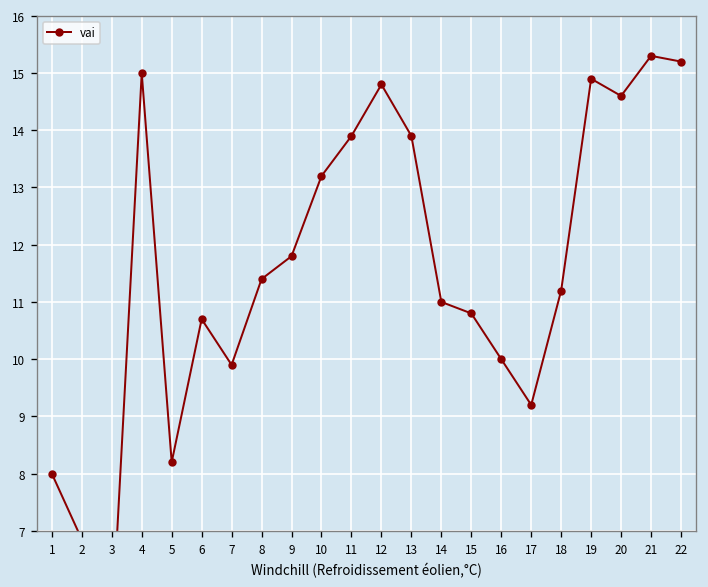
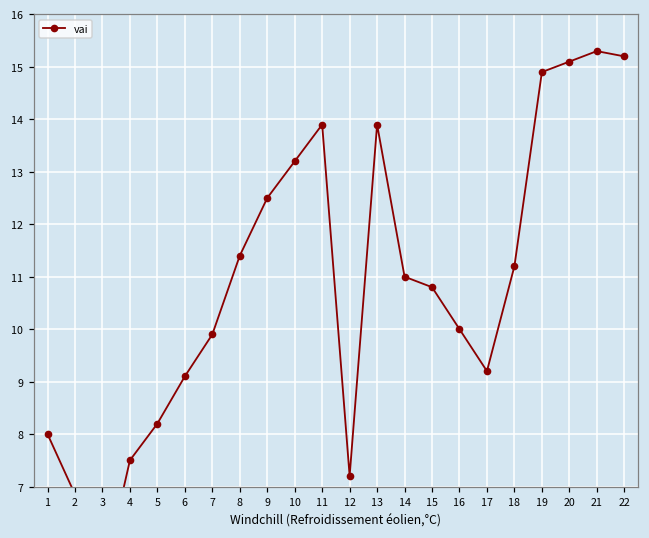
  {
    "1": 8.0,
-   "4": 15.0,
+   "4": 7.5,
    "5": 8.2,
-   "6": 10.7,
+   "6": 9.1,
    "7": 9.9,
    "8": 11.4,
-   "9": 11.8,
+   "9": 12.5,
    "10": 13.2,
    "11": 13.9,
-   "12": 14.8,
+   "12": 7.2,
    "13": 13.9,
    "14": 11.0,
    "15": 10.8,
    "16": 10.0,
    "17": 9.2,
    "18": 11.2,
    "19": 14.9,
-   "20": 14.6,
+   "20": 15.1,
    "21": 15.3,
    "22": 15.2
  }
